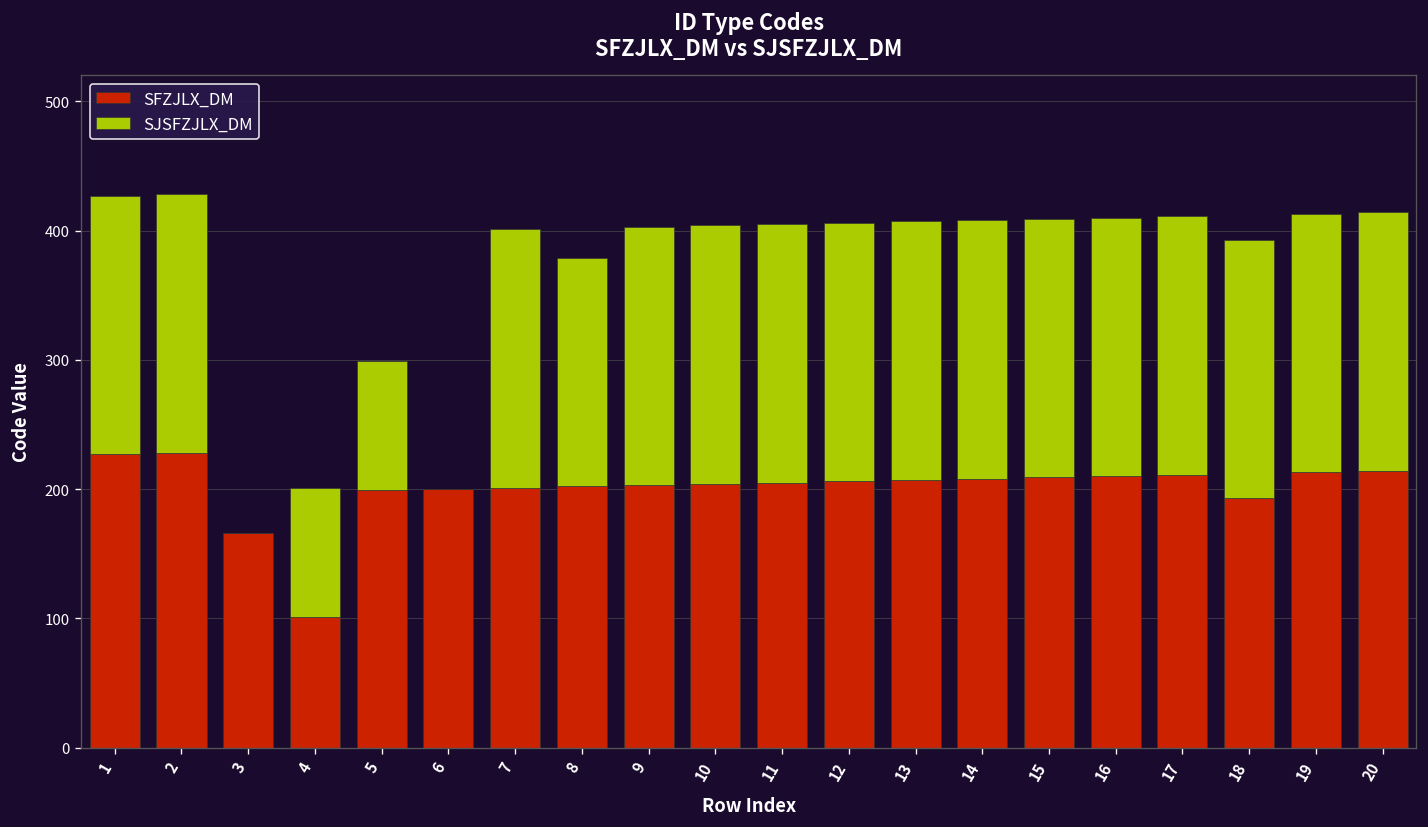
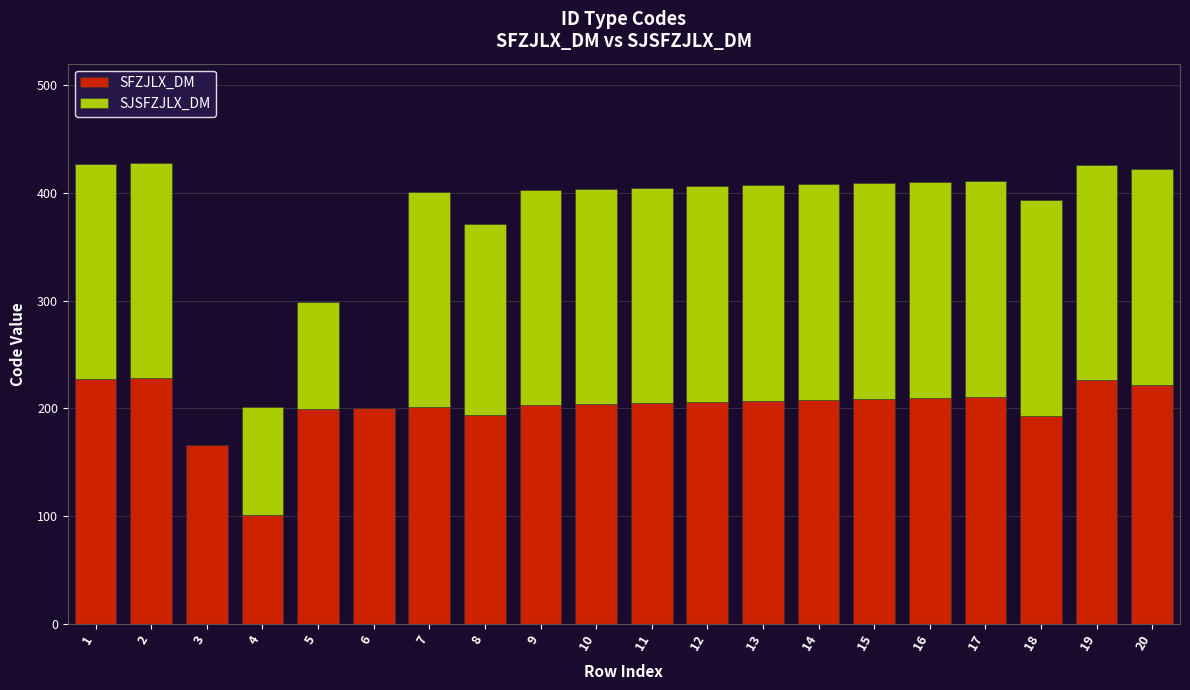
  {
    "SFZJLX_DM": {
      "1": 227,
      "2": 228,
      "3": 166,
      "4": 101,
      "5": 199,
      "6": 200,
      "7": 201,
-     "8": 202,
+     "8": 194,
      "9": 203,
      "10": 204,
      "11": 205,
      "12": 206,
      "13": 207,
      "14": 208,
      "15": 209,
      "16": 210,
      "17": 211,
      "18": 193,
-     "19": 213,
-     "20": 214
+     "19": 226,
+     "20": 222
    },
    "SJSFZJLX_DM": {
      "1": 200,
      "2": 200,
      "3": 0,
      "4": 100,
      "5": 100,
      "6": 0,
      "7": 200,
      "8": 177,
      "9": 200,
      "10": 200,
      "11": 200,
      "12": 200,
      "13": 200,
      "14": 200,
      "15": 200,
      "16": 200,
      "17": 200,
      "18": 200,
      "19": 200,
      "20": 200
    }
  }
